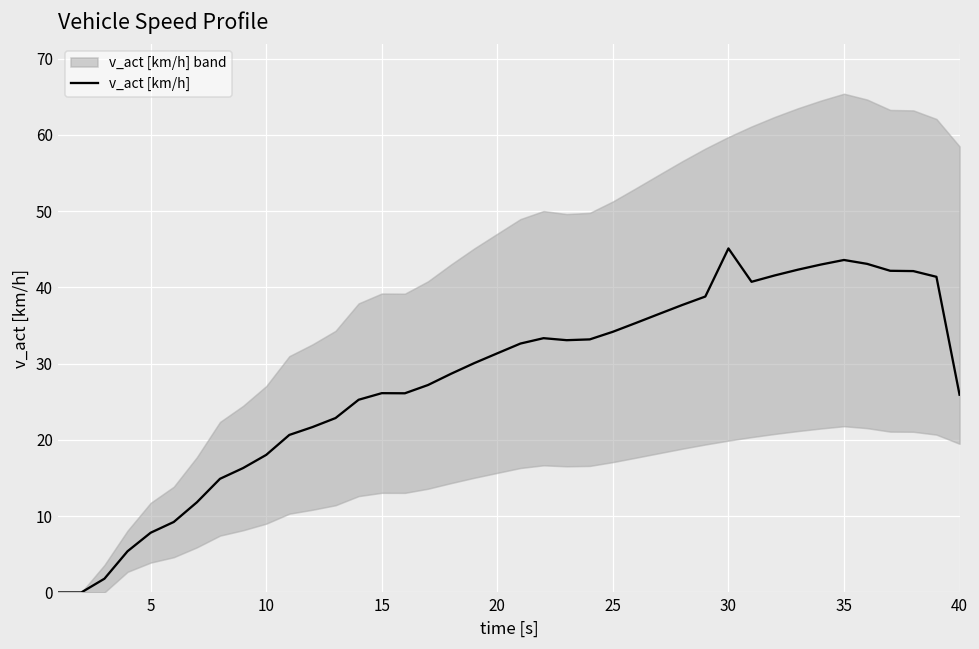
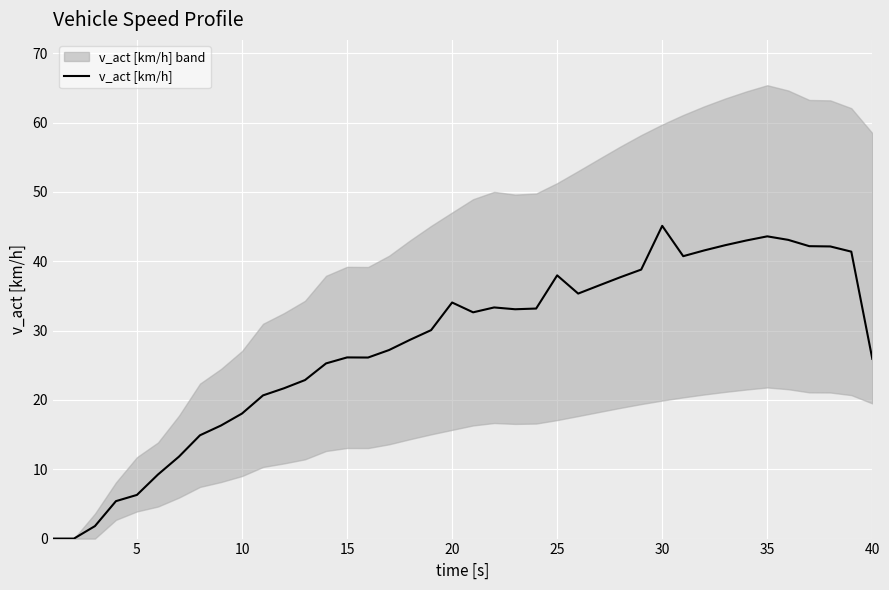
  {
    "v_act [km/h]": {
-     "5": 8,
+     "5": 6,
      "10": 18,
      "15": 26,
-     "20": 31,
-     "25": 34,
+     "20": 34,
+     "25": 38,
      "30": 45,
      "35": 44,
      "40": 26
    }
  }
